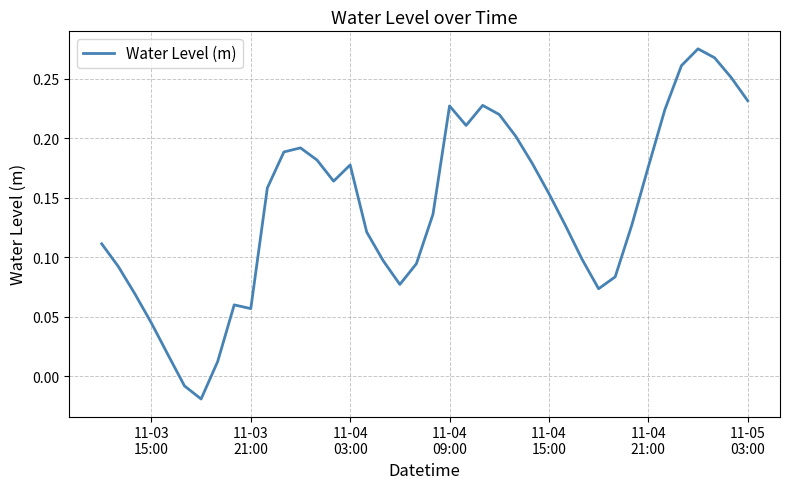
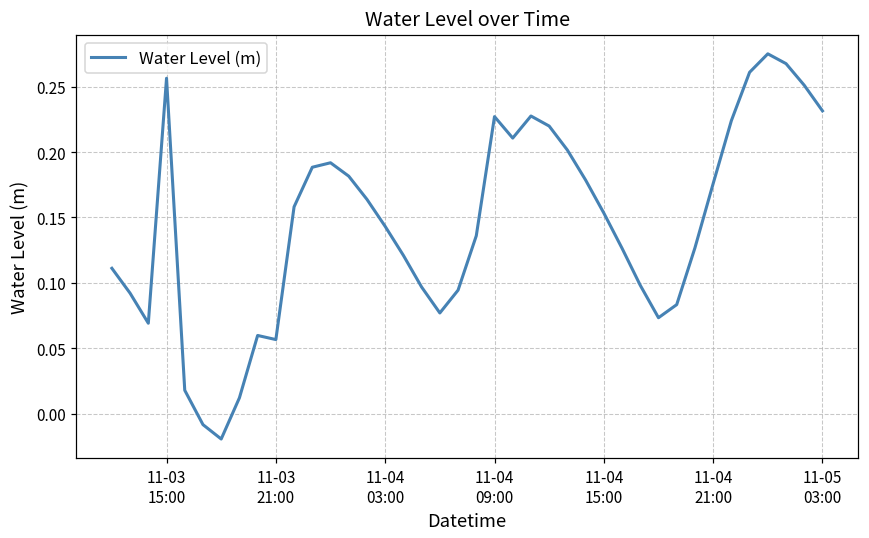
  {
-   "11-03 15:00": 0.045,
+   "11-03 15:00": 0.256,
    "11-03 21:00": 0.057,
-   "11-04 03:00": 0.177,
+   "11-04 03:00": 0.143,
    "11-04 09:00": 0.227,
    "11-04 15:00": 0.153,
    "11-04 21:00": 0.176,
    "11-05 03:00": 0.232
  }
